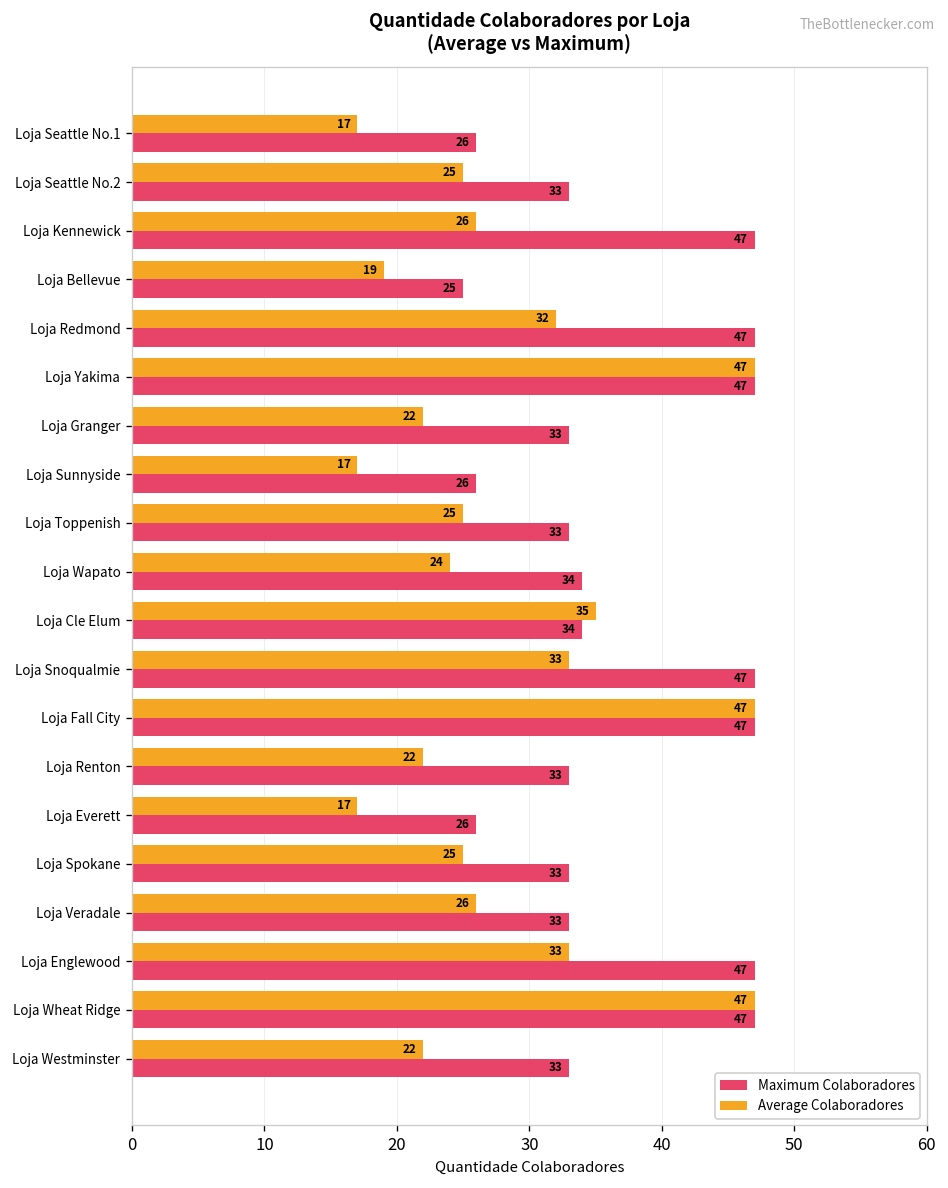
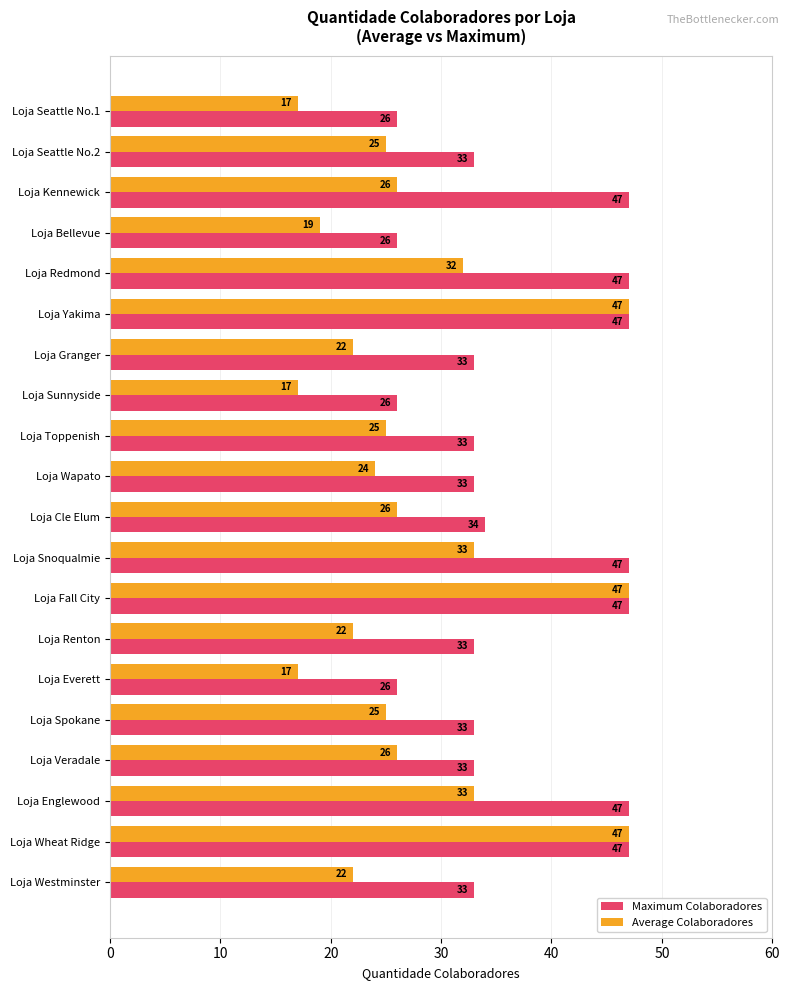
  {
    "Maximum Colaboradores": {
      "Loja Seattle No.1": 26,
      "Loja Seattle No.2": 33,
      "Loja Kennewick": 47,
-     "Loja Bellevue": 25,
+     "Loja Bellevue": 26,
      "Loja Redmond": 47,
      "Loja Yakima": 47,
      "Loja Granger": 33,
      "Loja Sunnyside": 26,
      "Loja Toppenish": 33,
-     "Loja Wapato": 34,
+     "Loja Wapato": 33,
      "Loja Cle Elum": 34,
      "Loja Snoqualmie": 47,
      "Loja Fall City": 47,
      "Loja Renton": 33,
      "Loja Everett": 26,
      "Loja Spokane": 33,
      "Loja Veradale": 33,
      "Loja Englewood": 47,
      "Loja Wheat Ridge": 47,
      "Loja Westminster": 33
    },
    "Average Colaboradores": {
      "Loja Seattle No.1": 17,
      "Loja Seattle No.2": 25,
      "Loja Kennewick": 26,
      "Loja Bellevue": 19,
      "Loja Redmond": 32,
      "Loja Yakima": 47,
      "Loja Granger": 22,
      "Loja Sunnyside": 17,
      "Loja Toppenish": 25,
      "Loja Wapato": 24,
-     "Loja Cle Elum": 35,
+     "Loja Cle Elum": 26,
      "Loja Snoqualmie": 33,
      "Loja Fall City": 47,
      "Loja Renton": 22,
      "Loja Everett": 17,
      "Loja Spokane": 25,
      "Loja Veradale": 26,
      "Loja Englewood": 33,
      "Loja Wheat Ridge": 47,
      "Loja Westminster": 22
    }
  }
